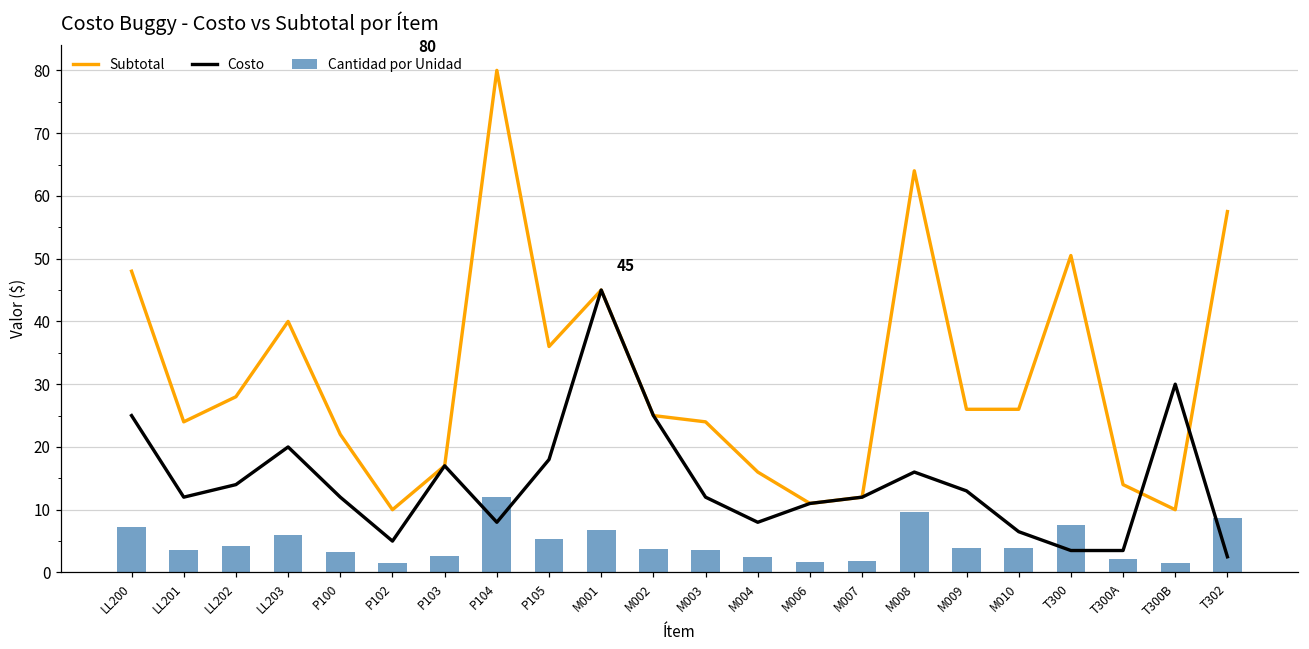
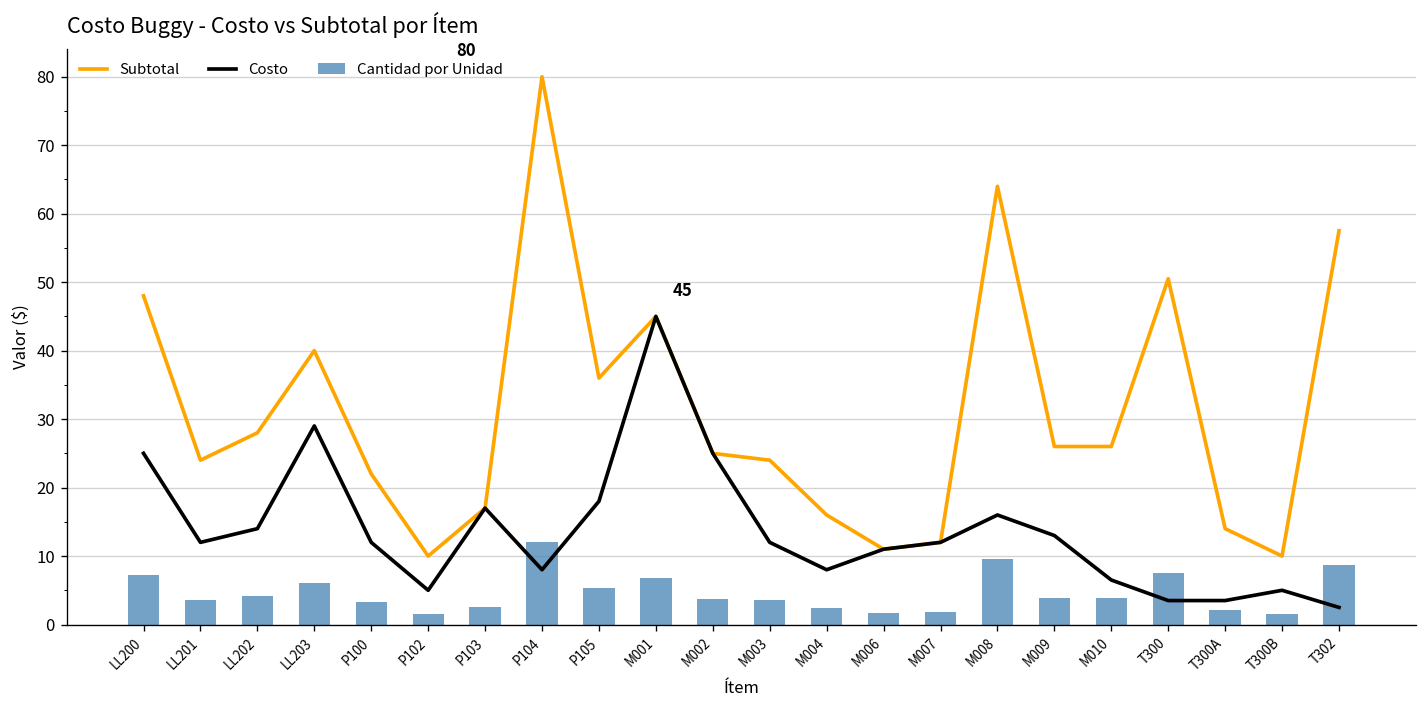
  {
    "Subtotal": {
      "LL200": 48,
      "LL201": 24,
      "LL202": 28,
      "LL203": 40,
      "P100": 22,
      "P102": 10,
      "P104": 80,
      "P105": 36,
      "M003": 24,
      "M004": 16,
      "M008": 64,
      "M009": 26,
      "M010": 26,
      "T300": 51,
      "T300A": 14,
      "T300B": 10,
      "T302": 58
    },
    "Cantidad por Unidad": {
      "LL200": 7,
      "LL201": 4,
      "LL202": 4,
      "LL203": 6,
      "P100": 3,
      "P102": 2,
      "P103": 3,
      "P104": 12,
      "P105": 5,
      "M001": 7,
      "M002": 4,
      "M003": 4,
      "M004": 2,
      "M006": 2,
      "M007": 2,
      "M008": 10,
      "M009": 4,
      "M010": 4,
      "T300": 8,
      "T300A": 2,
      "T300B": 2,
      "T302": 9
    },
    "Costo": {
      "LL200": 25,
      "LL201": 12,
      "LL202": 14,
-     "LL203": 20,
+     "LL203": 29,
      "P100": 12,
      "P102": 5,
      "P104": 8,
      "P105": 18,
      "M003": 12,
      "M004": 8,
      "M008": 16,
      "M009": 13,
      "M010": 7,
      "T300": 4,
      "T300A": 4,
-     "T300B": 30,
+     "T300B": 5,
      "T302": 3
    }
  }
